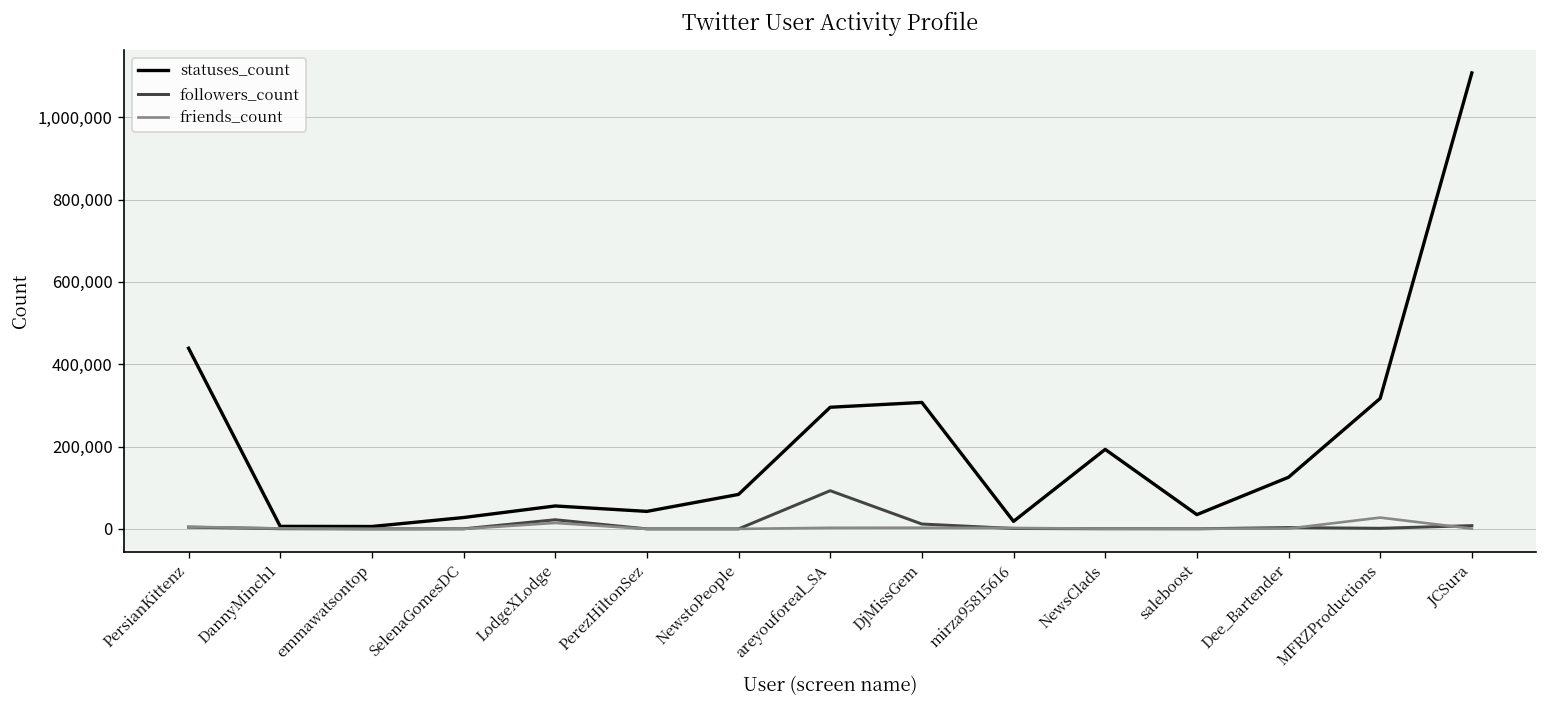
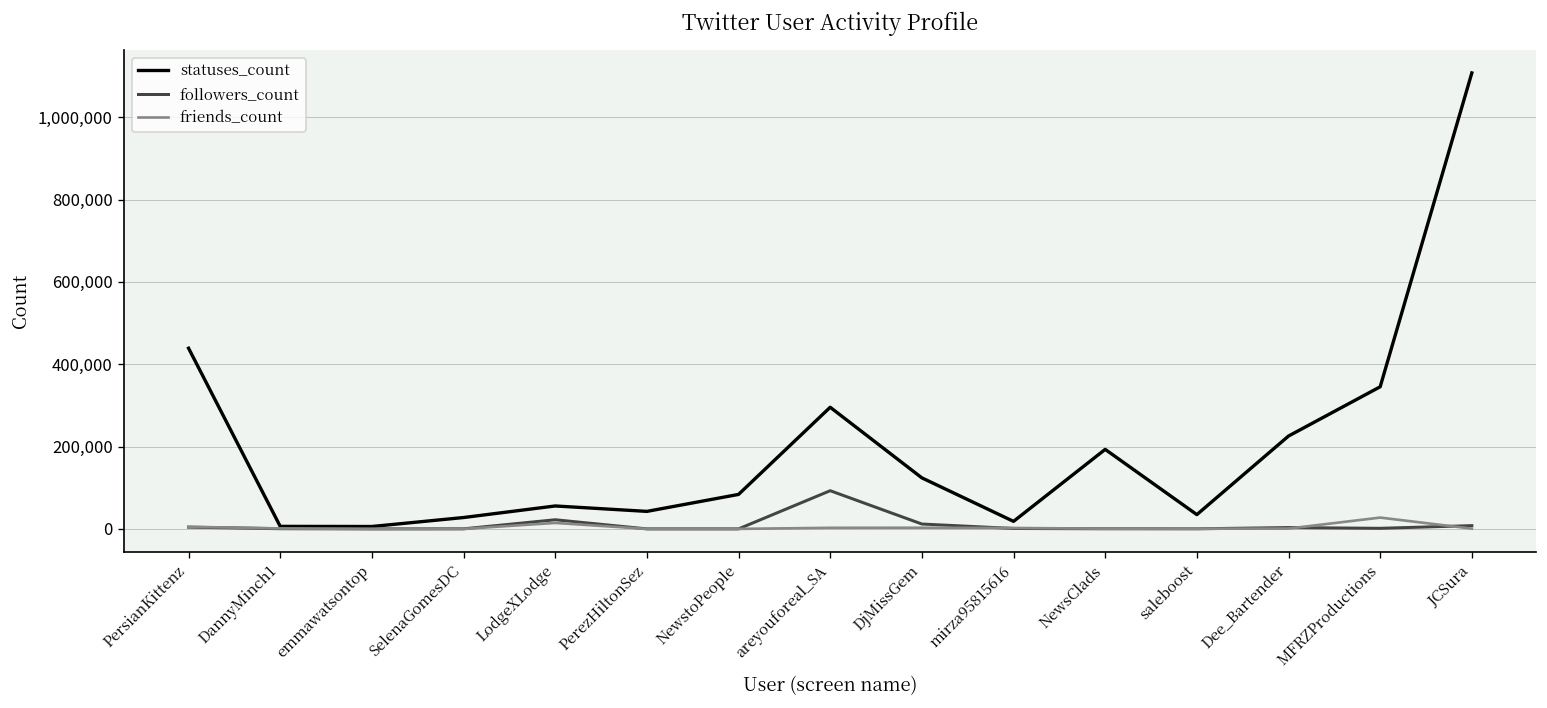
  {
    "statuses_count": {
      "PersianKittenz": "440,000",
      "SelenaGomesDC": "30,000",
      "LodgeXLodge": "60,000",
      "PerezHiltonSez": "40,000",
      "NewstoPeople": "80,000",
      "areyouforeal_SA": "300,000",
-     "DjMissGem": "310,000",
+     "DjMissGem": "120,000",
      "mirza95815616": "20,000",
      "NewsClads": "190,000",
      "saleboost": "30,000",
-     "Dee_Bartender": "130,000",
-     "MFRZProductions": "320,000",
+     "Dee_Bartender": "230,000",
+     "MFRZProductions": "350,000",
      "JCSura": "1,110,000"
    },
    "followers_count": {
      "LodgeXLodge": "20,000",
      "areyouforeal_SA": "90,000",
      "DjMissGem": "10,000",
      "MFRZProductions": "0"
    },
    "friends_count": {
      "LodgeXLodge": "10,000",
      "areyouforeal_SA": "0",
      "DjMissGem": "0",
      "MFRZProductions": "30,000"
    }
  }
